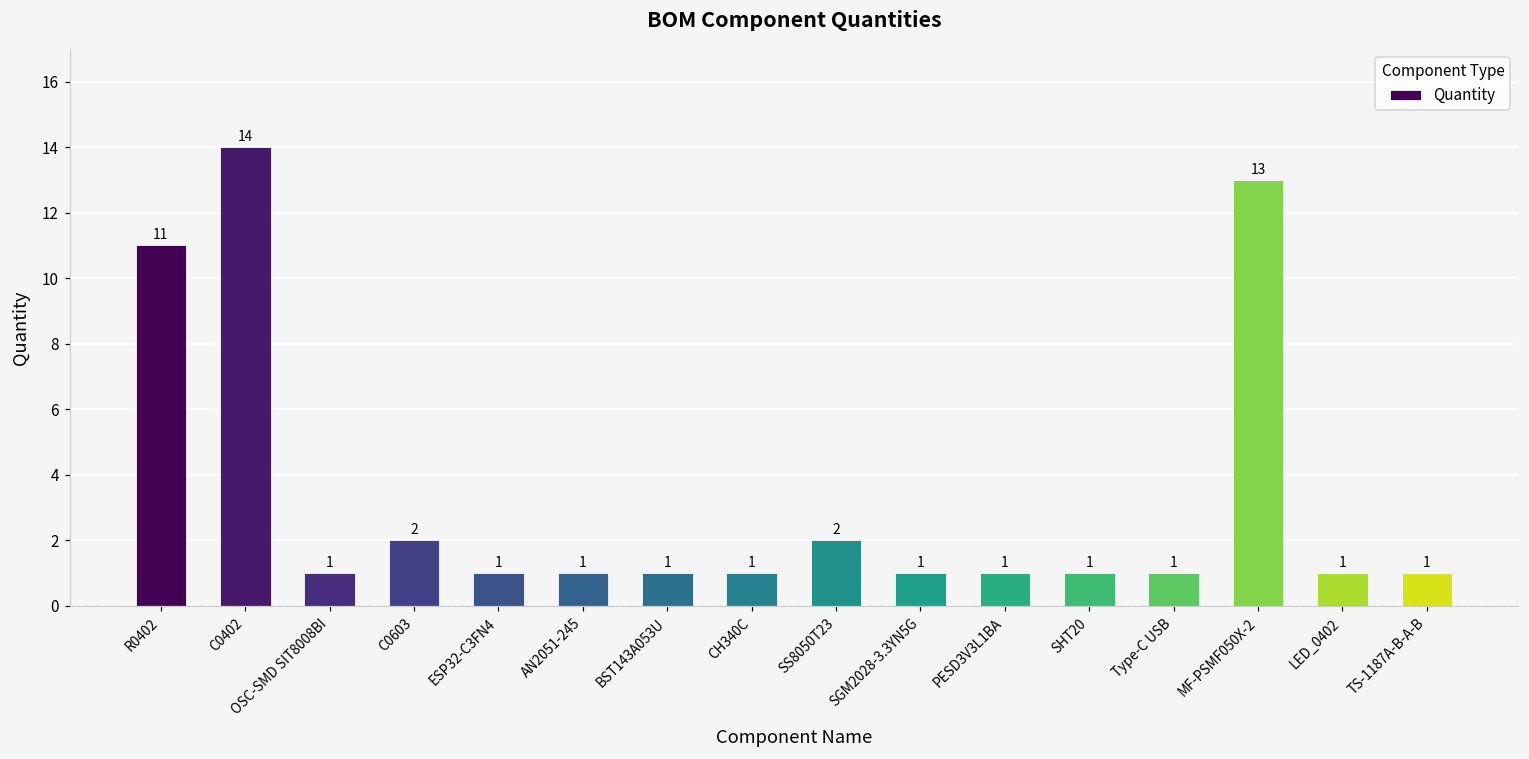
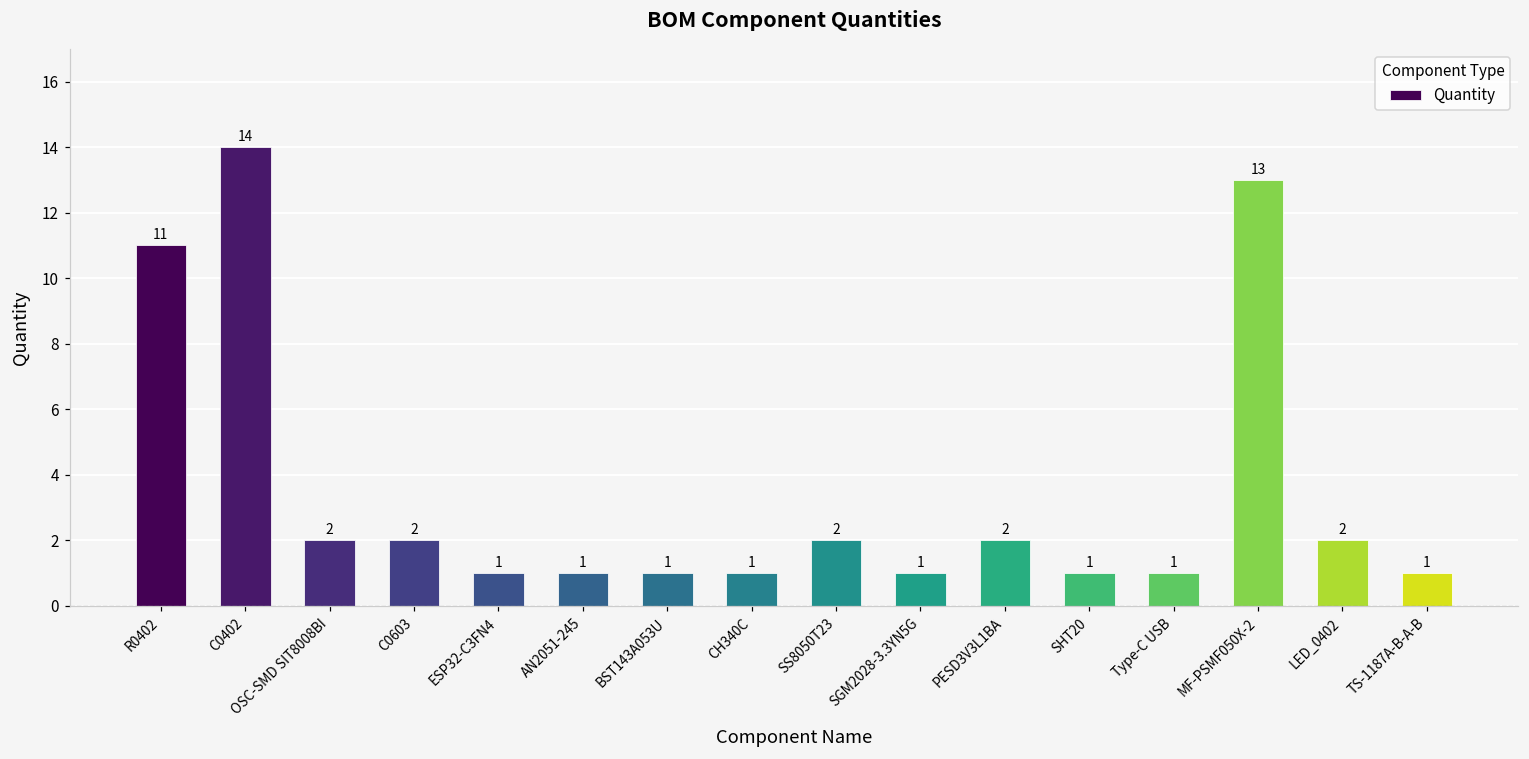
  {
    "R0402": 11,
    "C0402": 14,
-   "OSC-SMD SIT8008BI": 1,
+   "OSC-SMD SIT8008BI": 2,
    "C0603": 2,
    "ESP32-C3FN4": 1,
    "AN2051-245": 1,
    "BST143A053U": 1,
    "CH340C": 1,
    "SS8050T23": 2,
    "SGM2028-3.3YN5G": 1,
-   "PESD3V3L1BA": 1,
+   "PESD3V3L1BA": 2,
    "SHT20": 1,
    "Type-C USB": 1,
    "MF-PSMF050X-2": 13,
-   "LED_0402": 1,
+   "LED_0402": 2,
    "TS-1187A-B-A-B": 1
  }
